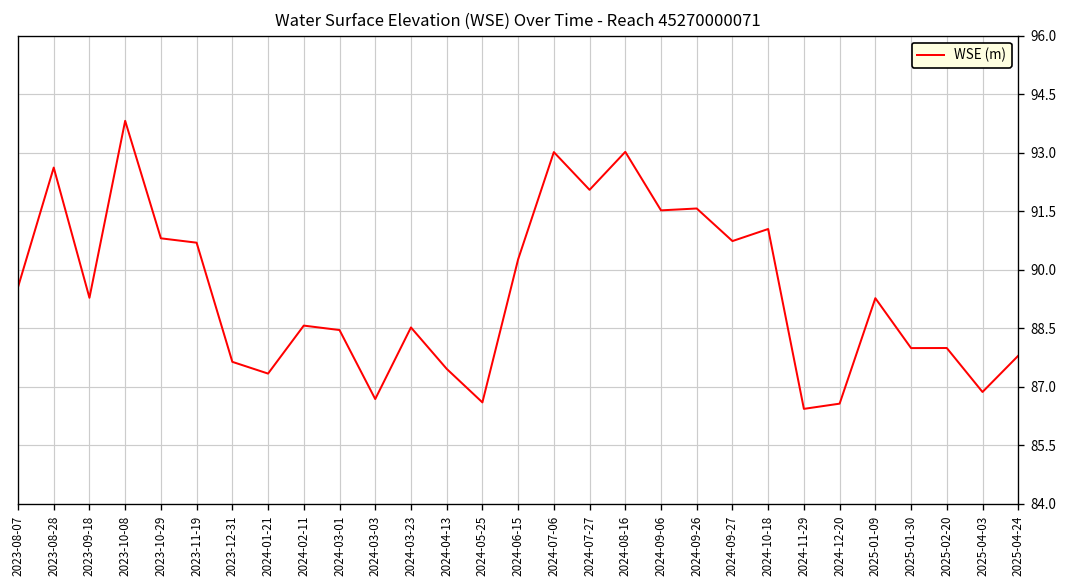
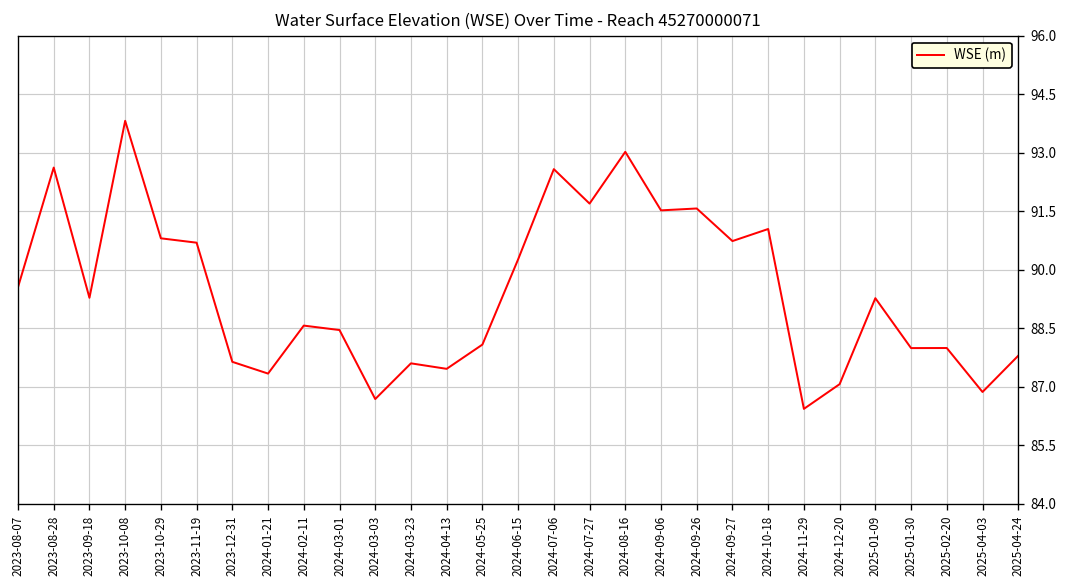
  {
    "2023-08-07": 89.6,
    "2023-08-28": 92.6,
    "2023-09-18": 89.3,
    "2023-10-08": 93.8,
    "2023-10-29": 90.8,
    "2023-11-19": 90.7,
    "2023-12-31": 87.6,
    "2024-01-21": 87.3,
    "2024-02-11": 88.6,
    "2024-03-01": 88.5,
    "2024-03-03": 86.7,
-   "2024-03-23": 88.5,
+   "2024-03-23": 87.6,
    "2024-04-13": 87.5,
-   "2024-05-25": 86.6,
+   "2024-05-25": 88.1,
    "2024-06-15": 90.3,
-   "2024-07-06": 93.0,
-   "2024-07-27": 92.1,
+   "2024-07-06": 92.6,
+   "2024-07-27": 91.7,
    "2024-08-16": 93.0,
    "2024-09-06": 91.5,
    "2024-09-26": 91.6,
    "2024-09-27": 90.7,
    "2024-10-18": 91.0,
    "2024-11-29": 86.4,
-   "2024-12-20": 86.6,
+   "2024-12-20": 87.1,
    "2025-01-09": 89.3,
    "2025-01-30": 88.0,
    "2025-02-20": 88.0,
    "2025-04-03": 86.9,
    "2025-04-24": 87.8
  }
